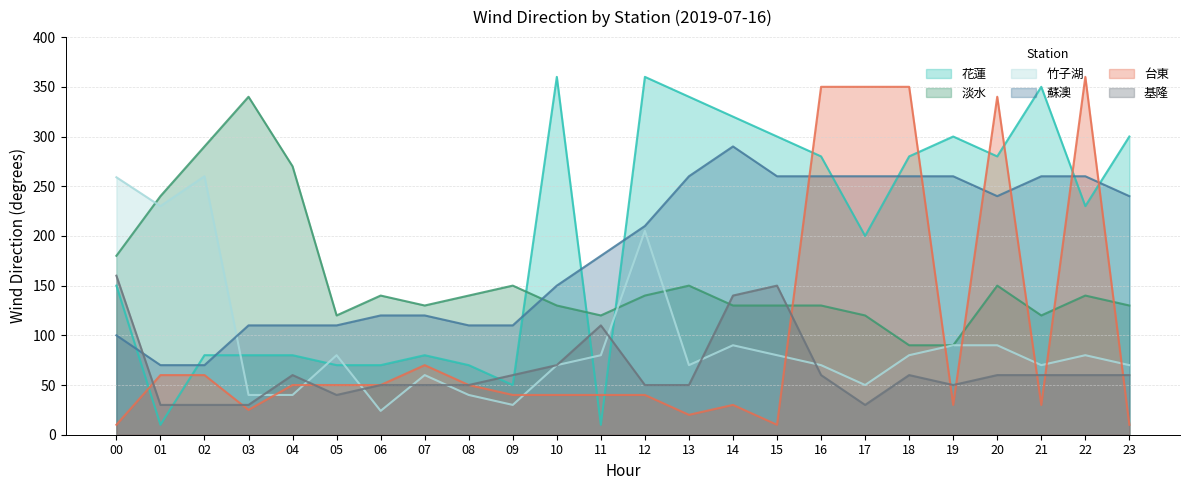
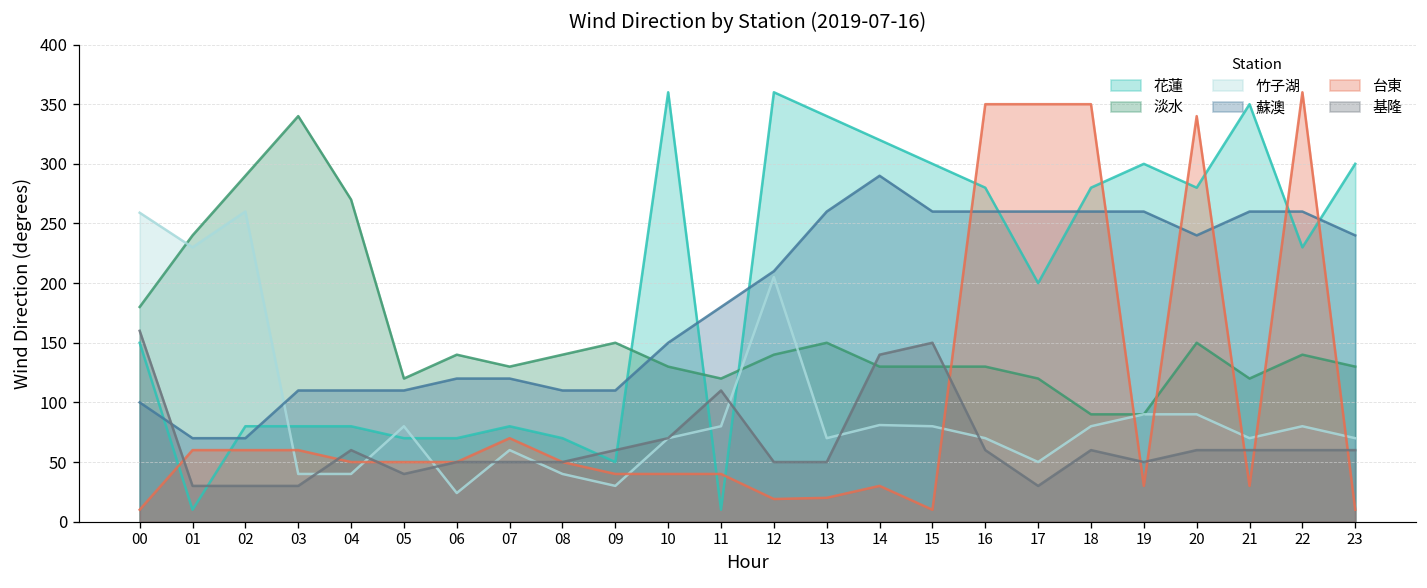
  {
    "竹子湖": {
      "00": 260,
      "01": 230,
      "02": 260,
      "03": 40,
      "04": 40,
      "05": 80,
      "06": 20,
      "07": 60,
      "08": 40,
      "09": 30,
      "11": 80,
      "12": 210,
      "13": 70,
-     "14": 90,
+     "14": 80,
      "15": 80,
      "16": 70,
      "17": 50,
      "18": 80,
      "20": 90,
      "21": 70,
      "22": 80,
      "23": 70
    },
    "台東": {
      "00": 10,
      "01": 60,
      "02": 60,
-     "03": 30,
+     "03": 60,
      "04": 50,
      "05": 50,
      "07": 70,
      "09": 40,
      "10": 40,
      "11": 40,
-     "12": 40,
+     "12": 20,
      "13": 20,
      "14": 30,
      "15": 10,
      "16": 350,
      "17": 350,
      "18": 350,
      "19": 30,
      "20": 340,
      "21": 30,
      "22": 360,
      "23": 10
    }
  }
